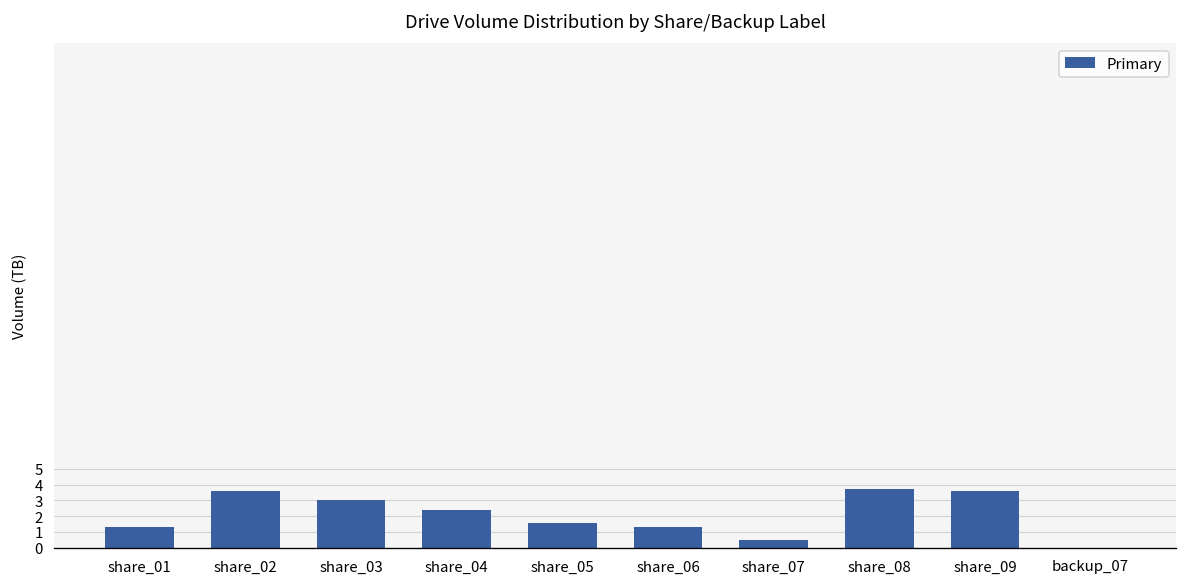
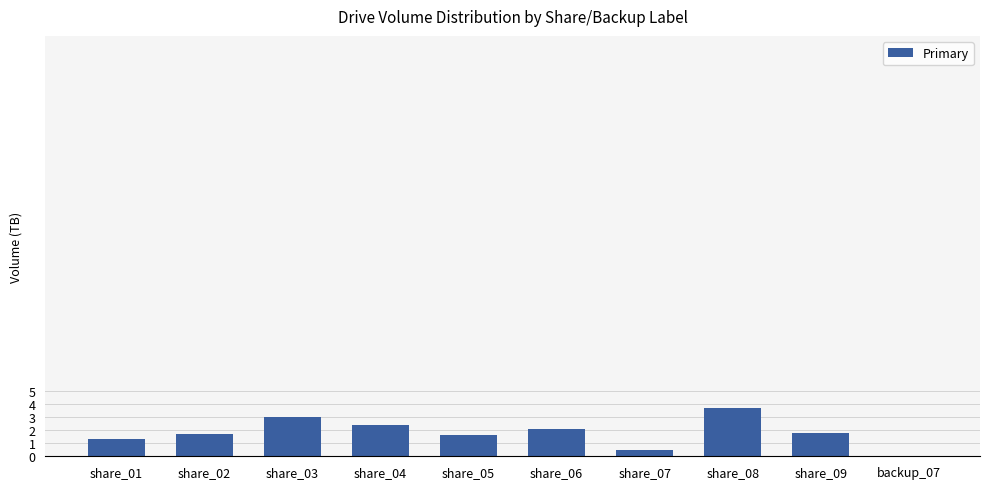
  {
    "share_01": 1.3,
-   "share_02": 3.6,
+   "share_02": 1.7,
    "share_03": 3.0,
    "share_04": 2.4,
    "share_05": 1.6,
-   "share_06": 1.3,
+   "share_06": 2.1,
    "share_07": 0.5,
    "share_08": 3.7,
-   "share_09": 3.6,
+   "share_09": 1.8,
    "backup_07": 0.0
  }
